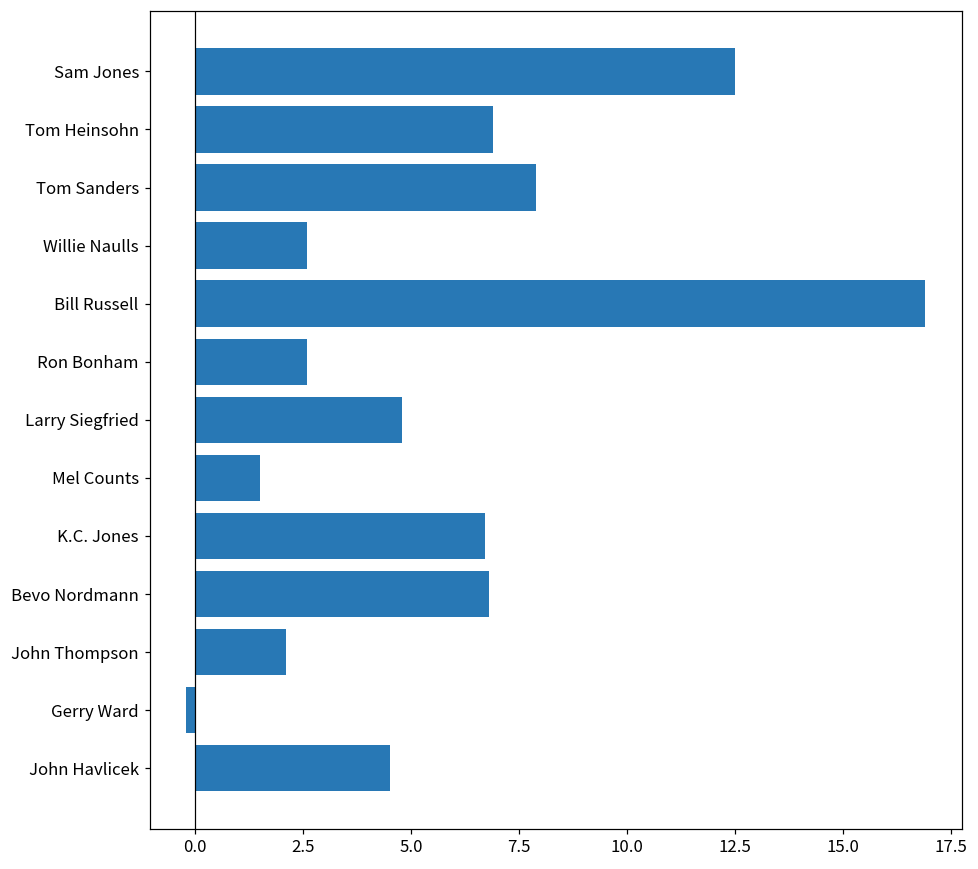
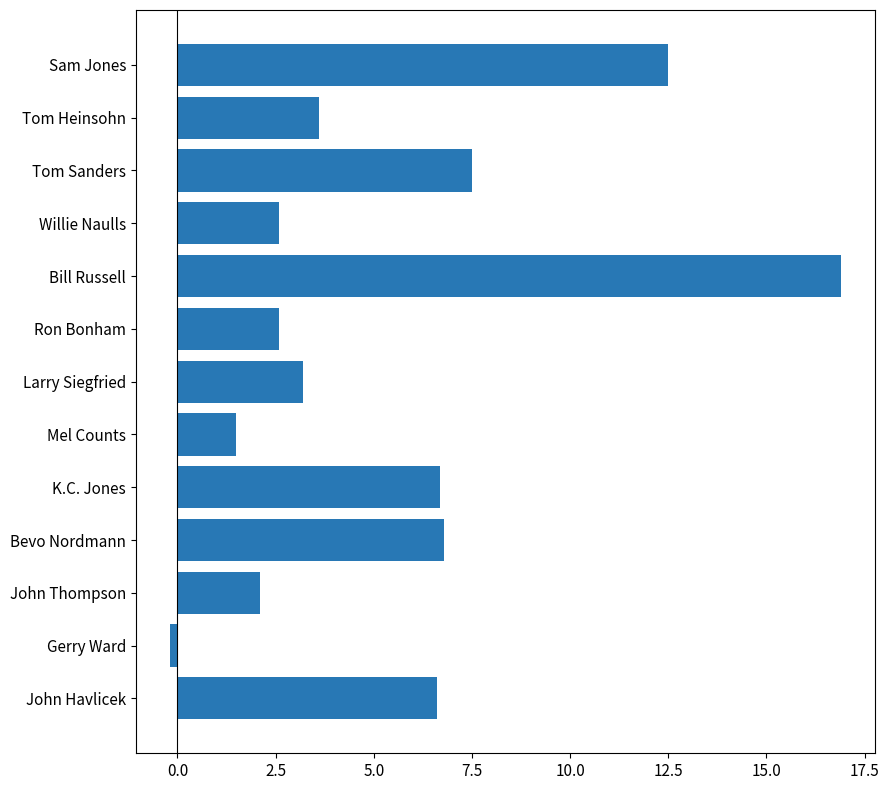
  {
    "Sam Jones": 12.5,
-   "Tom Heinsohn": 6.9,
-   "Tom Sanders": 7.9,
+   "Tom Heinsohn": 3.6,
+   "Tom Sanders": 7.5,
    "Willie Naulls": 2.6,
    "Bill Russell": 16.9,
    "Ron Bonham": 2.6,
-   "Larry Siegfried": 4.8,
+   "Larry Siegfried": 3.2,
    "Mel Counts": 1.5,
    "K.C. Jones": 6.7,
    "Bevo Nordmann": 6.8,
    "John Thompson": 2.1,
    "Gerry Ward": -0.2,
-   "John Havlicek": 4.5
+   "John Havlicek": 6.6
  }
